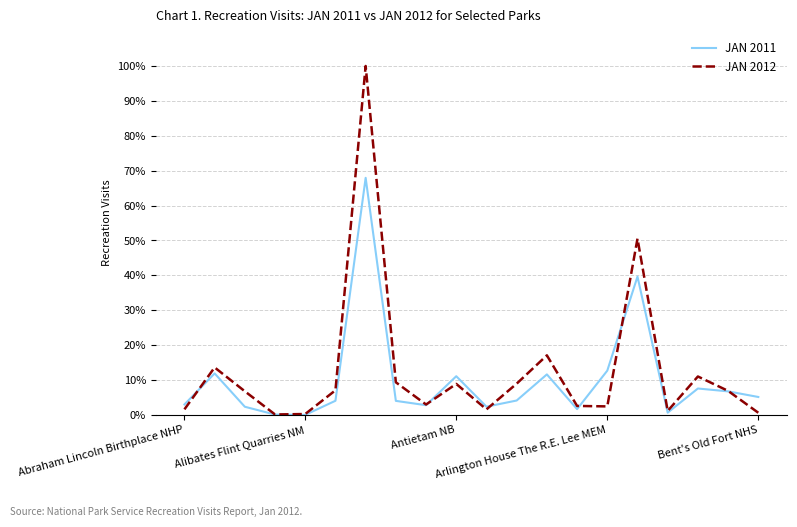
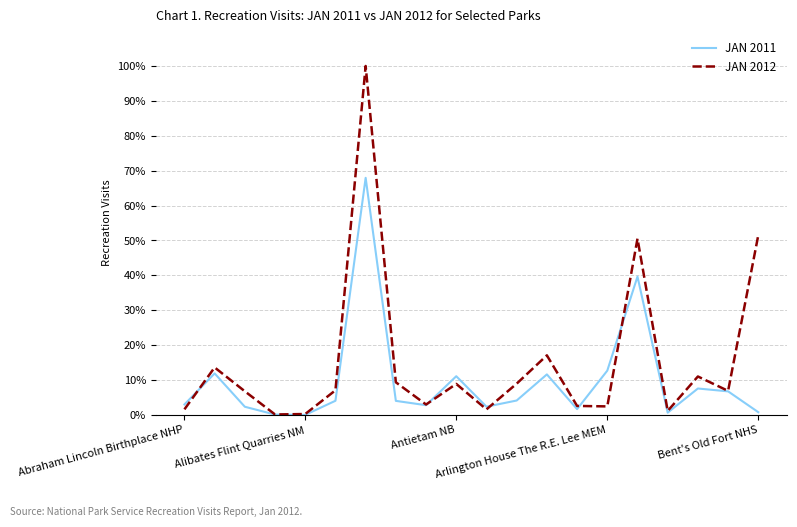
  {
    "JAN 2011": {
      "Abraham Lincoln Birthplace NHP": "3%",
      "Antietam NB": "11%",
      "Arlington House The R.E. Lee MEM": "13%",
-     "Bent's Old Fort NHS": "5%"
+     "Bent's Old Fort NHS": "1%"
    },
    "JAN 2012": {
      "Abraham Lincoln Birthplace NHP": "2%",
      "Antietam NB": "9%",
      "Arlington House The R.E. Lee MEM": "2%",
-     "Bent's Old Fort NHS": "1%"
+     "Bent's Old Fort NHS": "52%"
    }
  }
